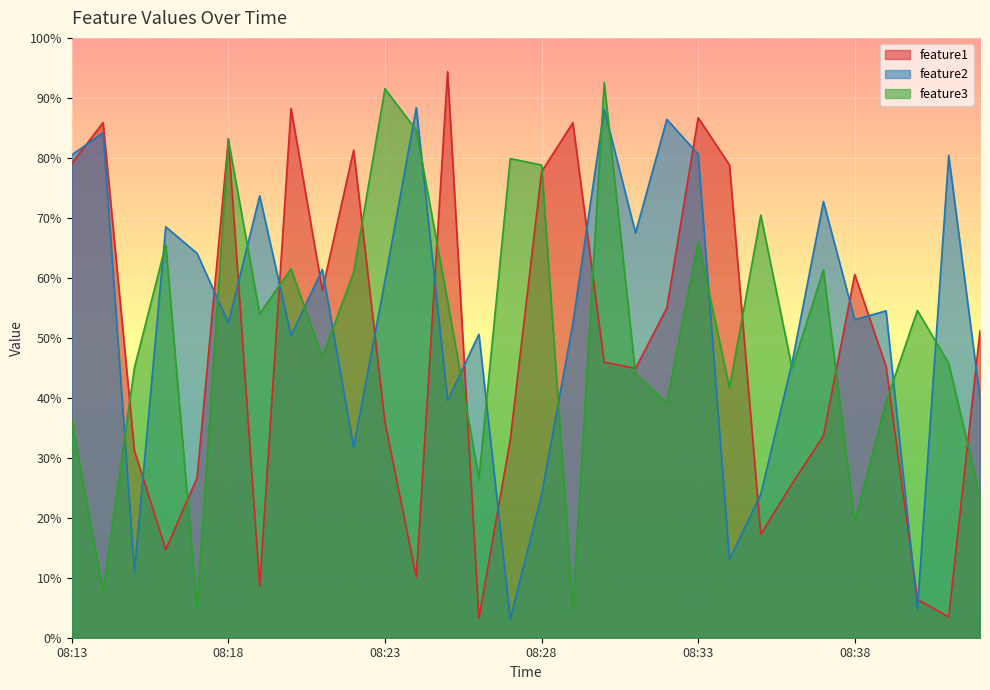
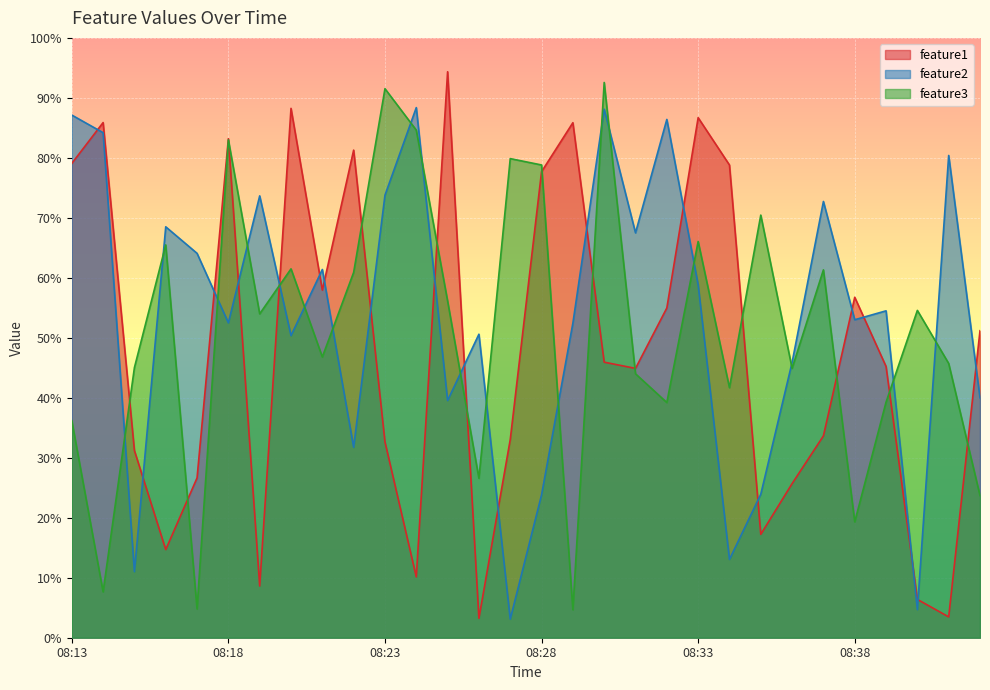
  {
    "feature1": {
      "08:13": "79%",
-     "08:23": "36%",
+     "08:23": "33%",
      "08:28": "78%",
      "08:33": "87%",
-     "08:38": "61%"
+     "08:38": "57%"
    },
    "feature2": {
-     "08:13": "80%",
+     "08:13": "87%",
      "08:18": "52%",
-     "08:23": "60%",
+     "08:23": "74%",
      "08:28": "24%",
-     "08:33": "81%",
+     "08:33": "59%",
      "08:38": "53%"
    },
    "feature3": {
      "08:13": "36%",
      "08:23": "92%",
      "08:28": "79%",
      "08:33": "66%",
      "08:38": "19%"
    }
  }
